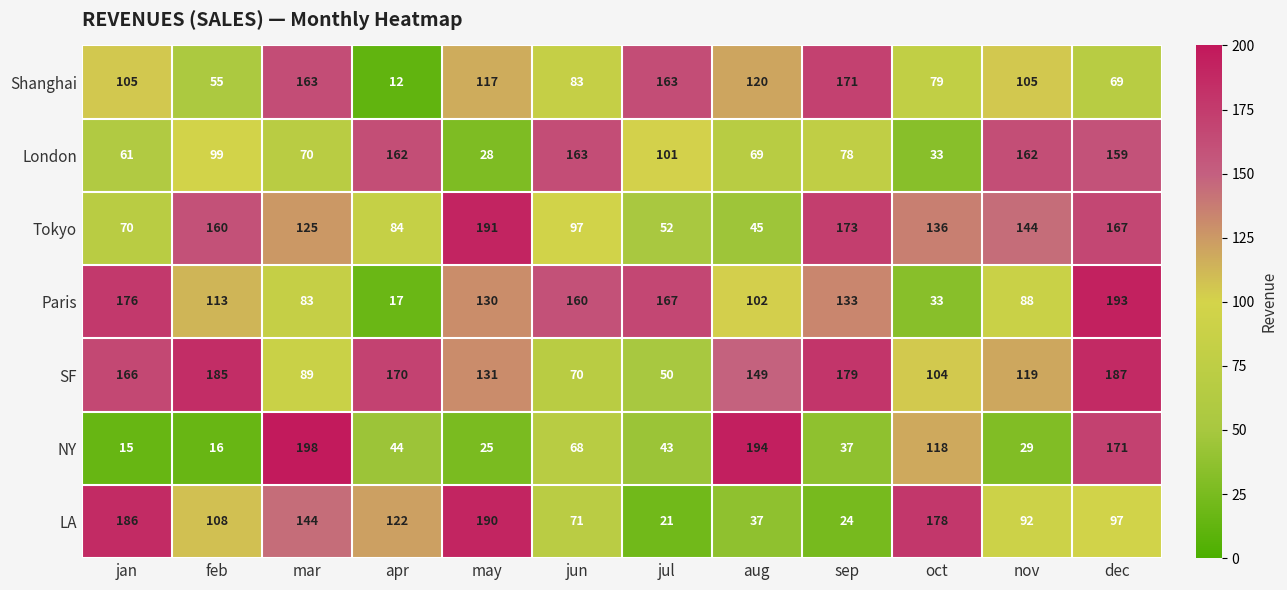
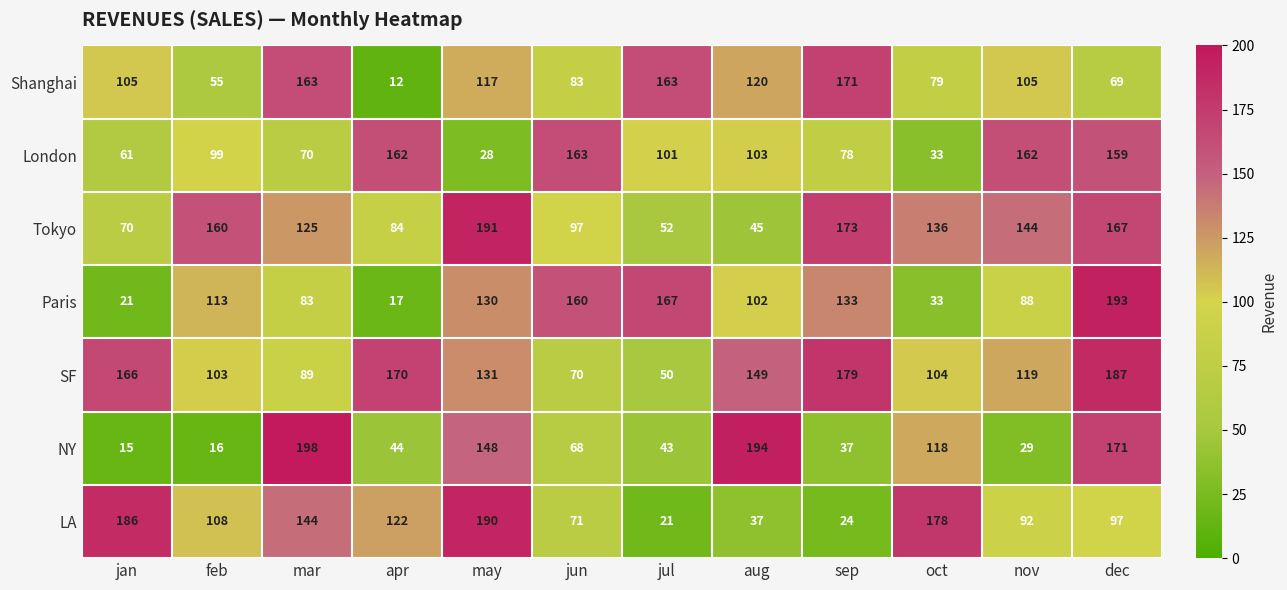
  {
    "Shanghai": {
      "jan": 105,
      "feb": 55,
      "mar": 163,
      "apr": 12,
      "may": 117,
      "jun": 83,
      "jul": 163,
      "aug": 120,
      "sep": 171,
      "oct": 79,
      "nov": 105,
      "dec": 69
    },
    "London": {
      "jan": 61,
      "feb": 99,
      "mar": 70,
      "apr": 162,
      "may": 28,
      "jun": 163,
      "jul": 101,
-     "aug": 69,
+     "aug": 103,
      "sep": 78,
      "oct": 33,
      "nov": 162,
      "dec": 159
    },
    "Tokyo": {
      "jan": 70,
      "feb": 160,
      "mar": 125,
      "apr": 84,
      "may": 191,
      "jun": 97,
      "jul": 52,
      "aug": 45,
      "sep": 173,
      "oct": 136,
      "nov": 144,
      "dec": 167
    },
    "Paris": {
-     "jan": 176,
+     "jan": 21,
      "feb": 113,
      "mar": 83,
      "apr": 17,
      "may": 130,
      "jun": 160,
      "jul": 167,
      "aug": 102,
      "sep": 133,
      "oct": 33,
      "nov": 88,
      "dec": 193
    },
    "SF": {
      "jan": 166,
-     "feb": 185,
+     "feb": 103,
      "mar": 89,
      "apr": 170,
      "may": 131,
      "jun": 70,
      "jul": 50,
      "aug": 149,
      "sep": 179,
      "oct": 104,
      "nov": 119,
      "dec": 187
    },
    "NY": {
      "jan": 15,
      "feb": 16,
      "mar": 198,
      "apr": 44,
-     "may": 25,
+     "may": 148,
      "jun": 68,
      "jul": 43,
      "aug": 194,
      "sep": 37,
      "oct": 118,
      "nov": 29,
      "dec": 171
    },
    "LA": {
      "jan": 186,
      "feb": 108,
      "mar": 144,
      "apr": 122,
      "may": 190,
      "jun": 71,
      "jul": 21,
      "aug": 37,
      "sep": 24,
      "oct": 178,
      "nov": 92,
      "dec": 97
    }
  }
